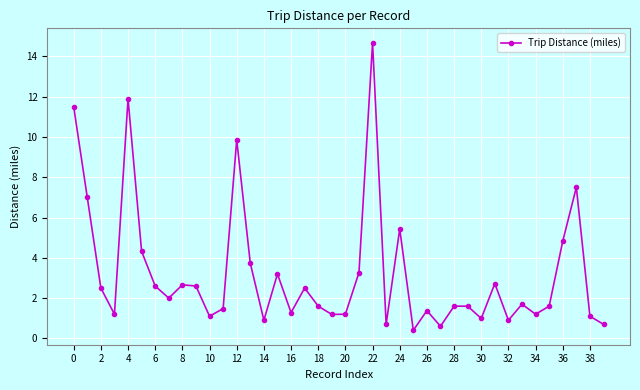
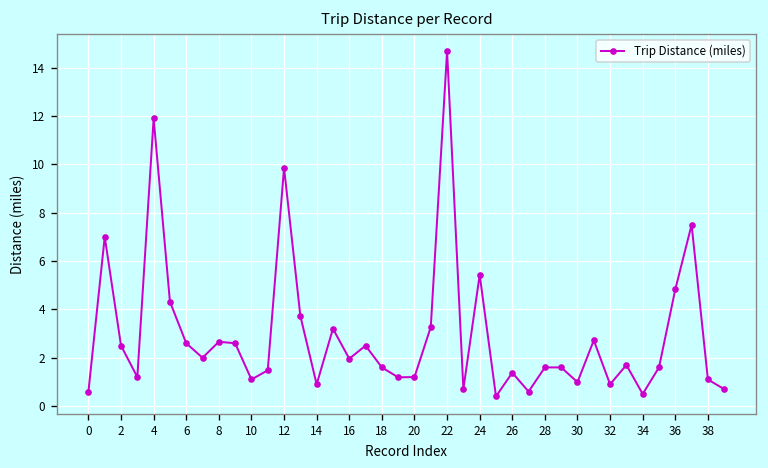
  {
-   "0": 11.5,
+   "0": 0.6,
    "2": 2.5,
    "4": 11.9,
    "6": 2.6,
    "8": 2.7,
    "10": 1.1,
    "12": 9.9,
    "14": 0.9,
-   "16": 1.3,
+   "16": 2.0,
    "18": 1.6,
    "20": 1.2,
    "22": 14.7,
    "24": 5.4,
    "26": 1.4,
    "28": 1.6,
    "30": 1.0,
    "32": 0.9,
-   "34": 1.2,
+   "34": 0.5,
    "36": 4.8,
    "38": 1.1
  }
